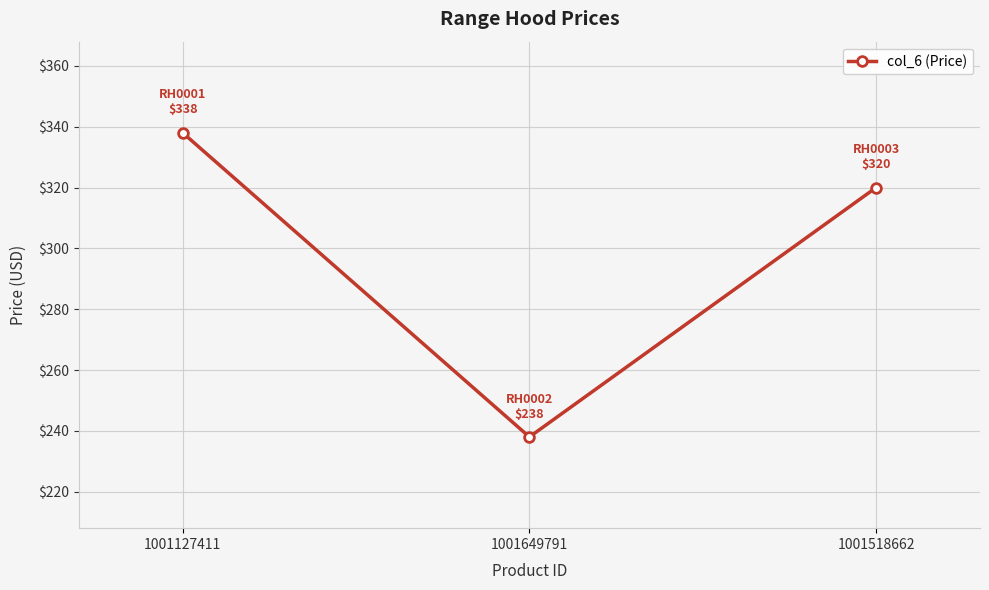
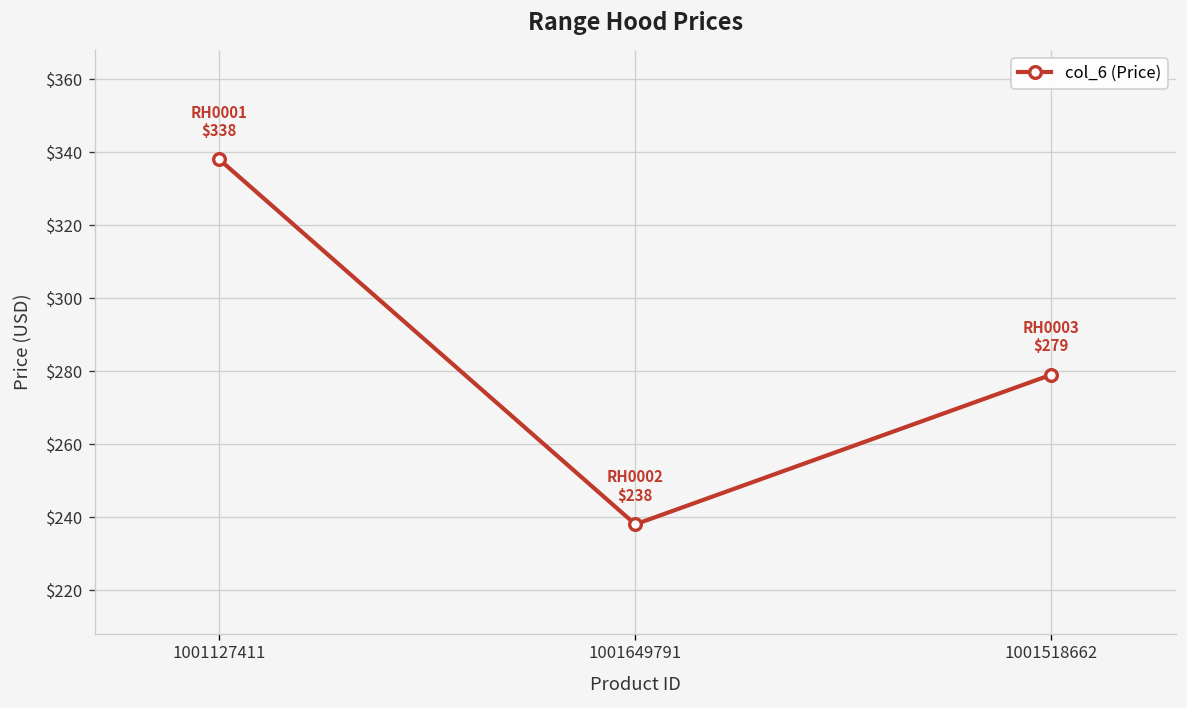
  {
    "1001127411": "$338",
    "1001649791": "$238",
-   "1001518662": "$320"
+   "1001518662": "$279"
  }
